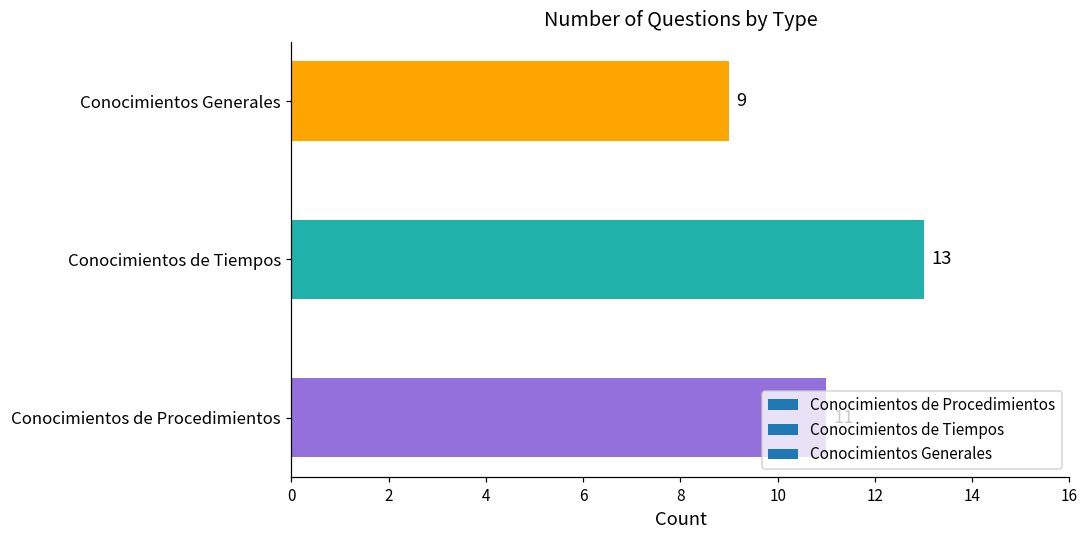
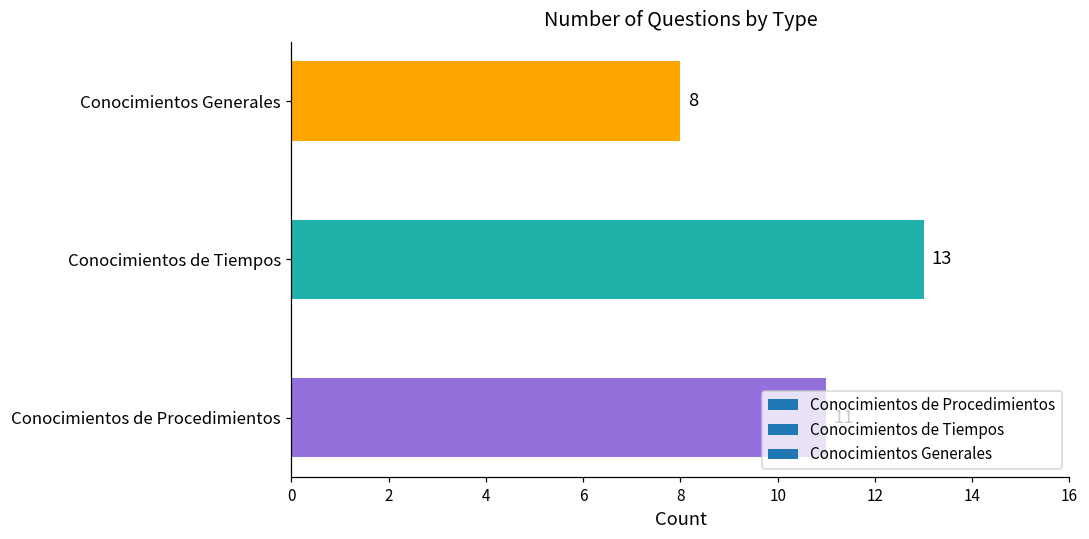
  {
-   "Conocimientos Generales": 9,
+   "Conocimientos Generales": 8,
    "Conocimientos de Tiempos": 13
  }
